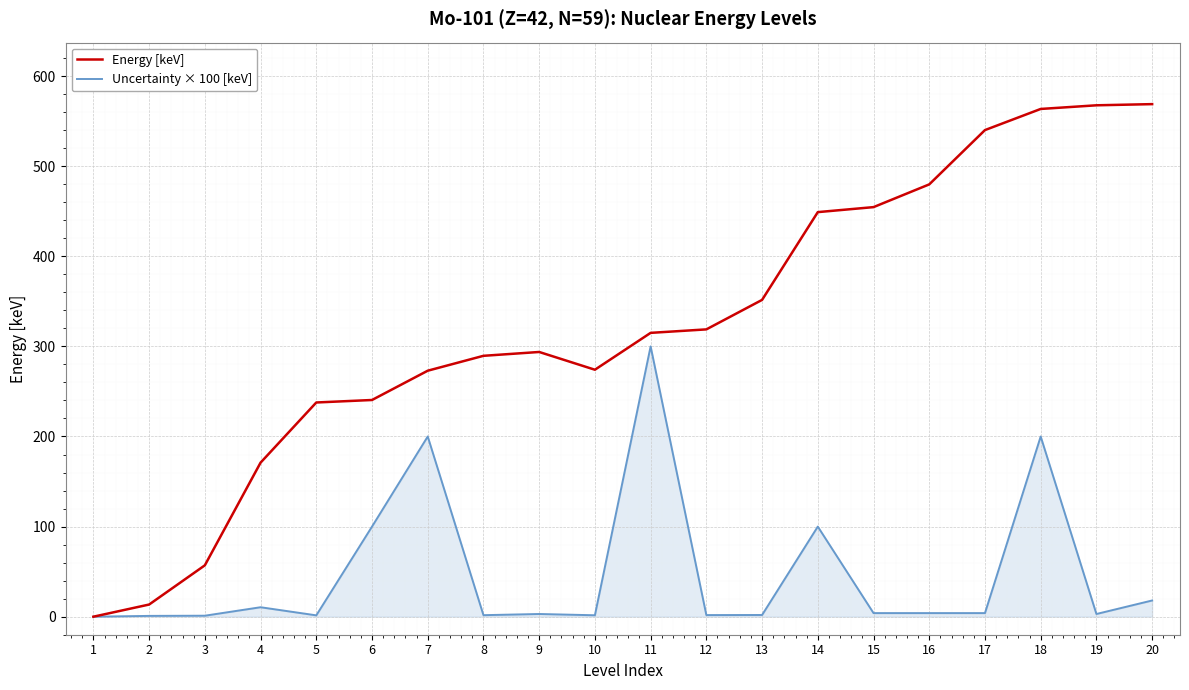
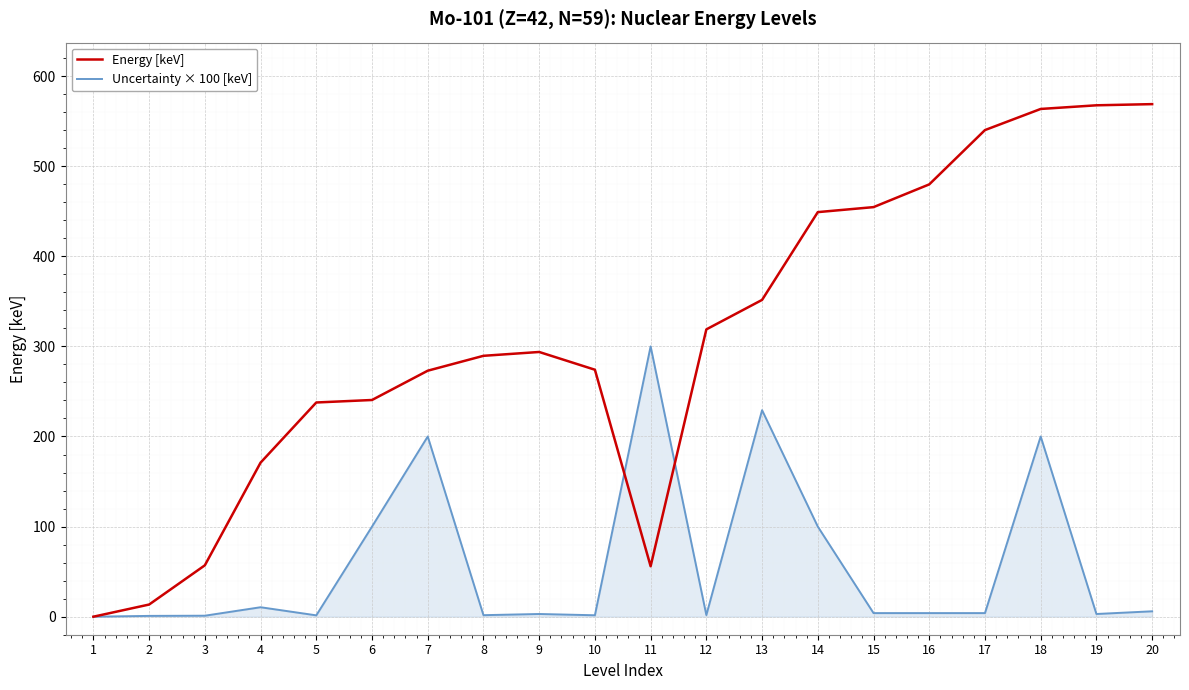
  {
    "Energy [keV]": {
      "2": 10,
      "3": 60,
      "4": 170,
      "5": 240,
      "6": 240,
      "7": 270,
      "8": 290,
      "9": 290,
      "10": 270,
-     "11": 320,
+     "11": 60,
      "12": 320,
      "13": 350,
      "14": 450,
      "15": 450,
      "16": 480,
      "17": 540,
      "18": 560,
      "19": 570,
      "20": 570
    },
    "Uncertainty × 100 [keV]": {
      "2": 0,
      "3": 0,
      "4": 10,
      "5": 0,
      "6": 100,
      "7": 200,
      "8": 0,
      "9": 0,
      "10": 0,
      "11": 300,
      "12": 0,
-     "13": 0,
+     "13": 230,
      "14": 100,
      "15": 0,
      "16": 0,
      "17": 0,
      "18": 200,
      "19": 0,
-     "20": 20
+     "20": 10
    }
  }
